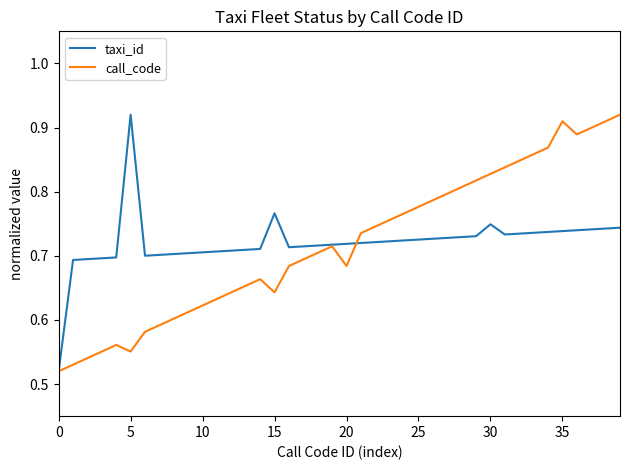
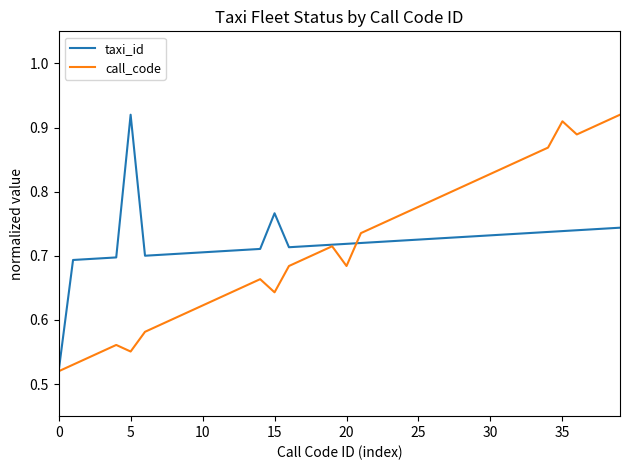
  {
    "taxi_id": {
      "5": 0.92,
      "10": 0.71,
      "15": 0.77,
      "20": 0.72,
      "25": 0.73,
-     "30": 0.75,
+     "30": 0.73,
      "35": 0.74
    },
    "call_code": {
      "5": 0.55,
      "10": 0.62,
      "15": 0.64,
      "20": 0.68,
      "25": 0.78,
      "30": 0.83,
      "35": 0.91
    }
  }
